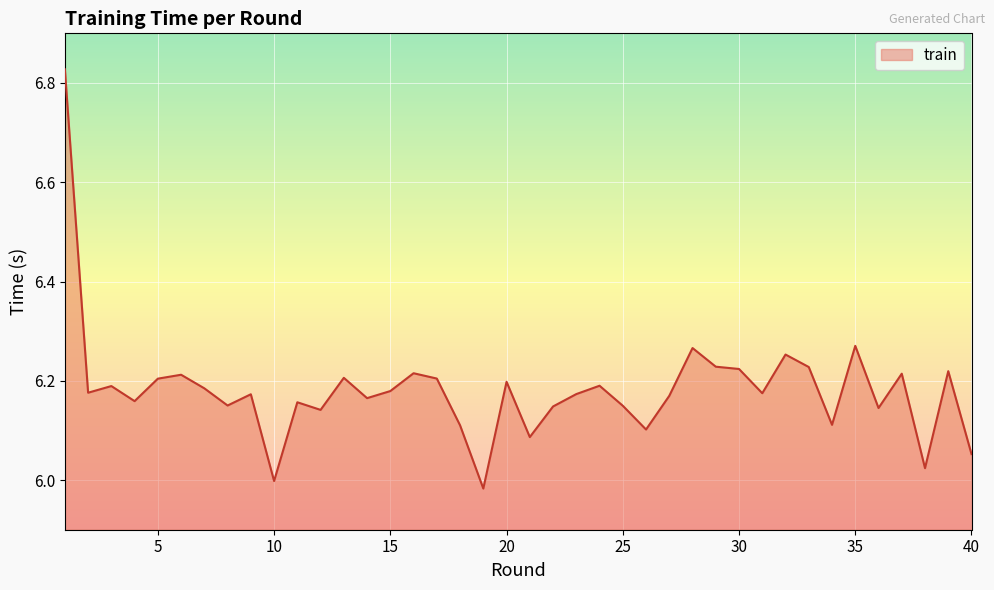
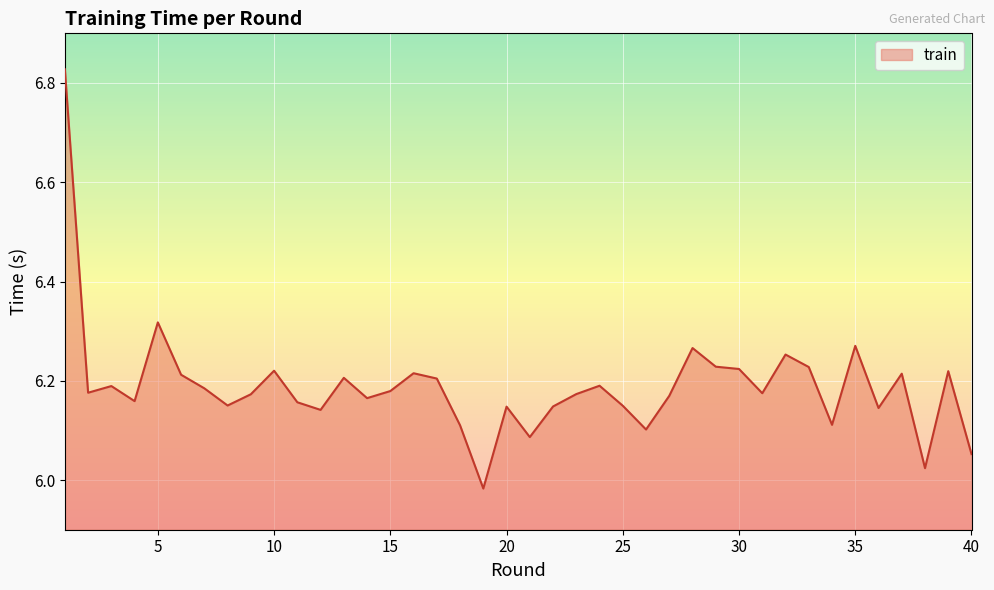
  {
-   "5": 6.20,
-   "10": 6.00,
+   "5": 6.32,
+   "10": 6.22,
    "15": 6.18,
-   "20": 6.20,
+   "20": 6.15,
    "25": 6.15,
    "30": 6.22,
    "35": 6.27,
    "40": 6.05
  }
